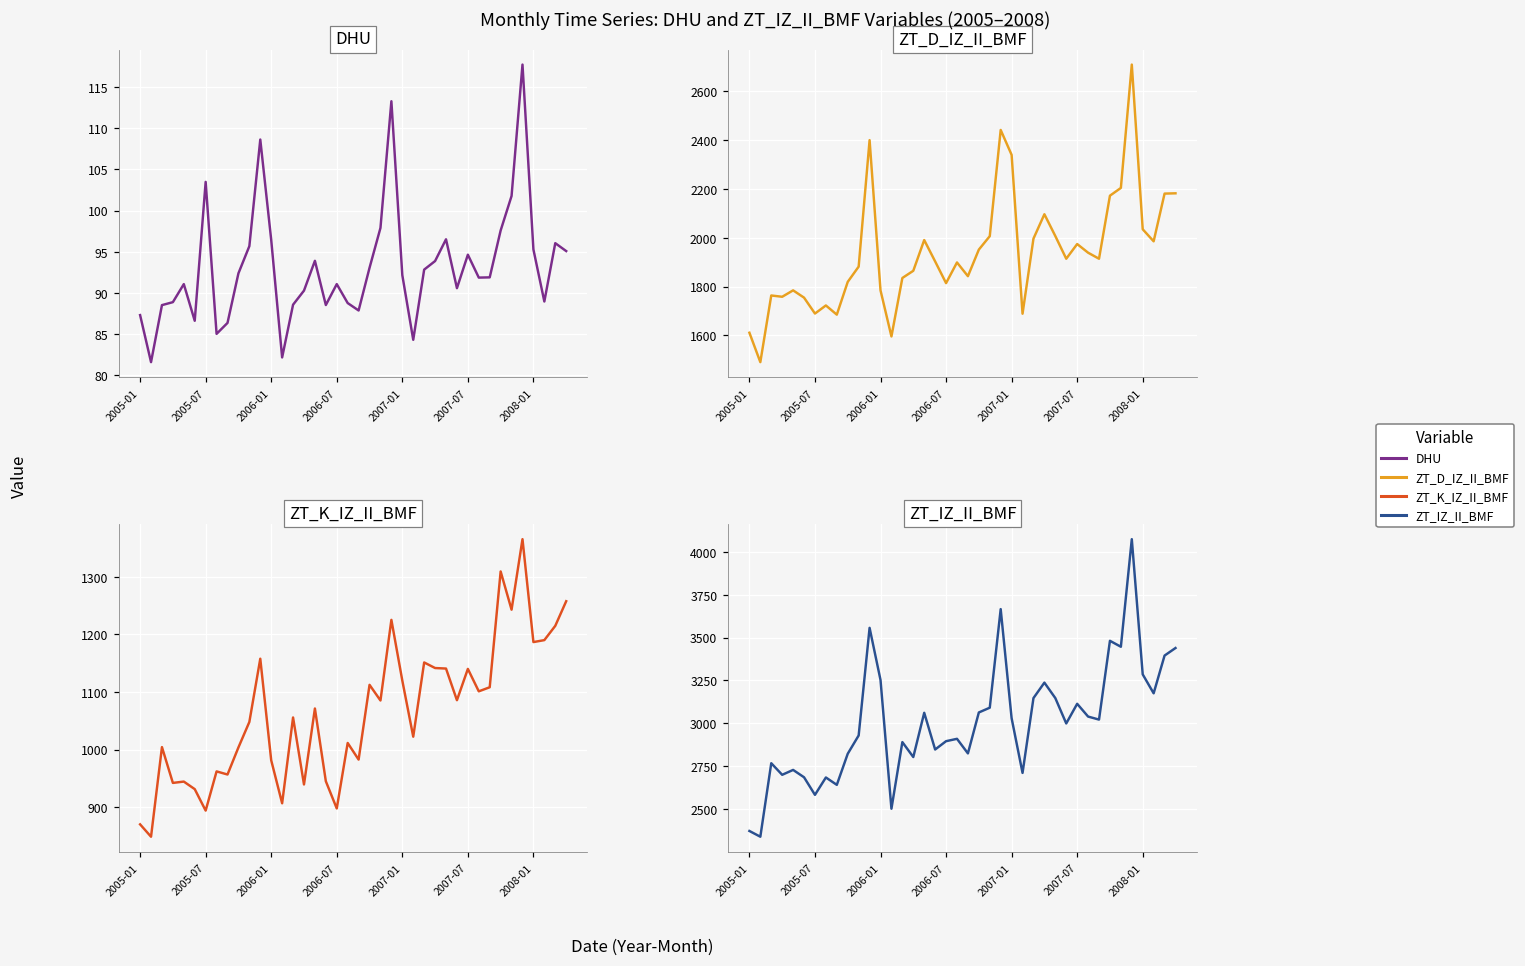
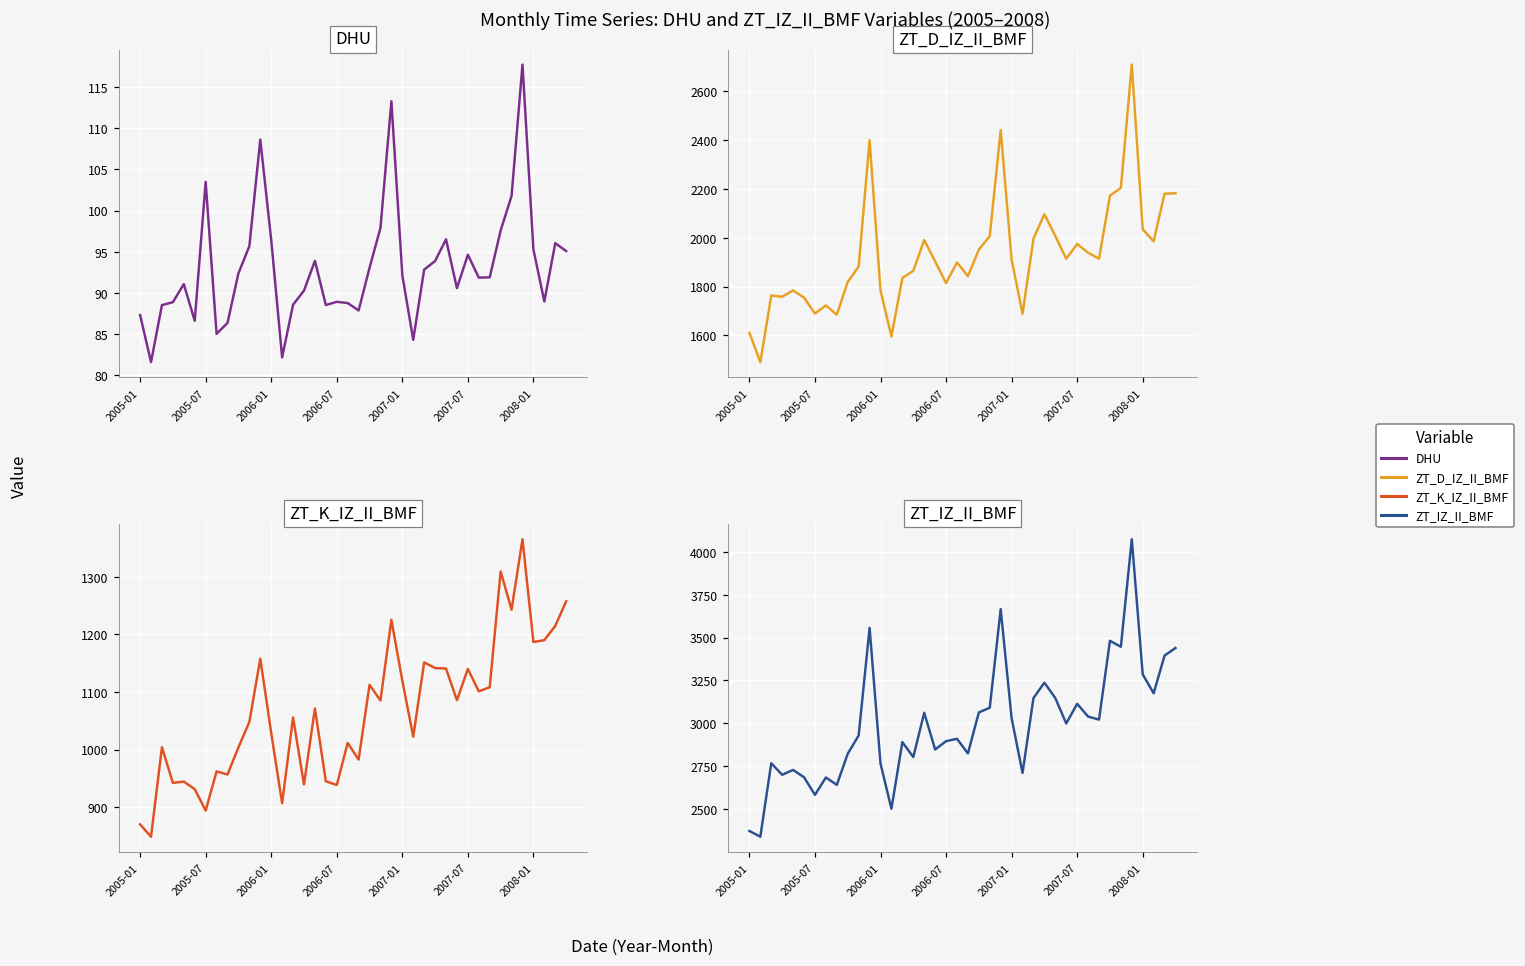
  {
    "DHU": {
      "2005-01": 87,
      "2005-07": 103,
      "2006-01": 96,
-     "2006-07": 91,
+     "2006-07": 89,
      "2007-01": 92,
      "2007-07": 95,
      "2008-01": 95
    },
    "ZT_D_IZ_II_BMF": {
      "2005-01": 1610,
      "2005-07": 1690,
      "2006-01": 1780,
      "2006-07": 1810,
-     "2007-01": 2340,
+     "2007-01": 1910,
      "2007-07": 1970,
      "2008-01": 2030
    },
    "ZT_K_IZ_II_BMF": {
      "2005-01": 870,
      "2005-07": 890,
-     "2006-01": 980,
-     "2006-07": 900,
+     "2006-01": 1030,
+     "2006-07": 940,
      "2007-01": 1120,
      "2007-07": 1140,
      "2008-01": 1190
    },
    "ZT_IZ_II_BMF": {
      "2005-01": 2370,
      "2005-07": 2580,
-     "2006-01": 3250,
+     "2006-01": 2770,
      "2006-07": 2900,
      "2007-01": 3030,
      "2007-07": 3110,
      "2008-01": 3290
    }
  }
